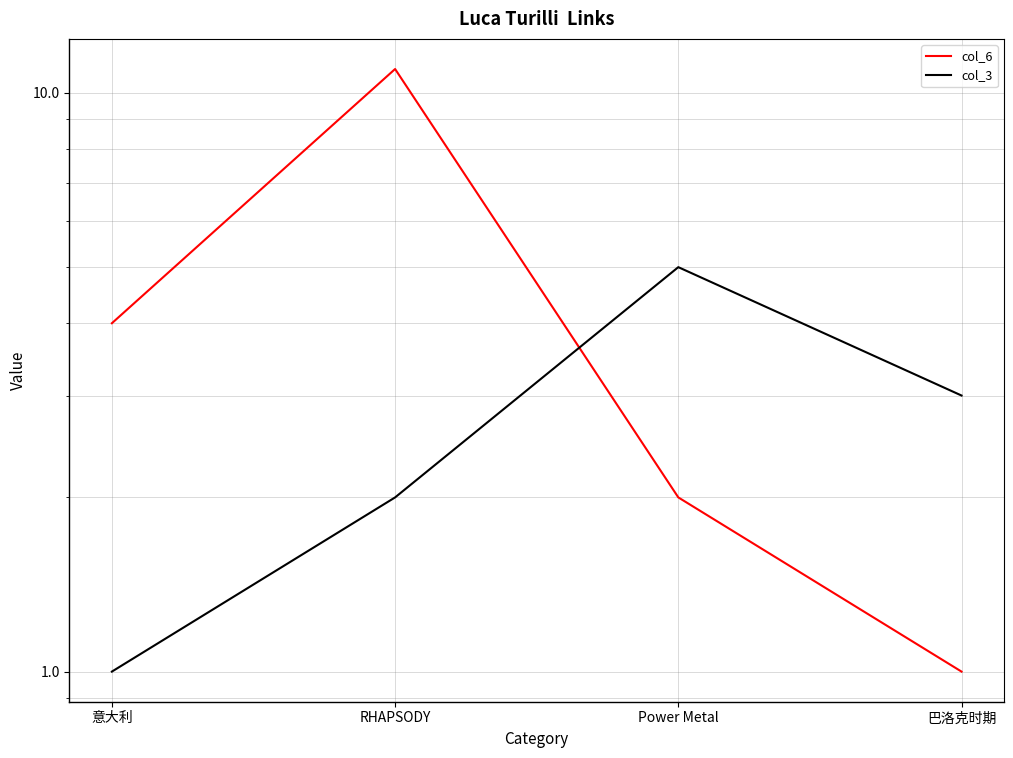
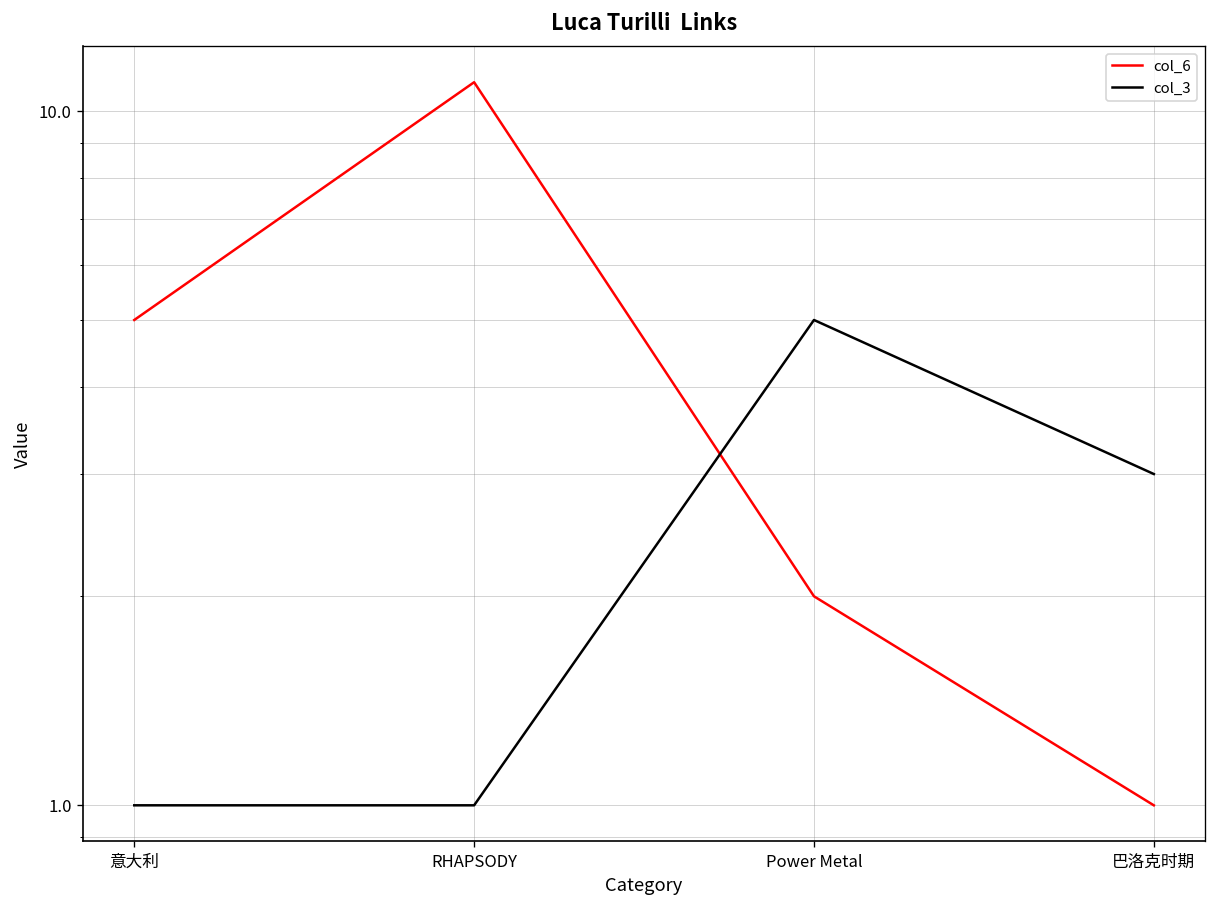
  {
    "col_6": {
-     "意大利": 4,
+     "意大利": 5,
      "RHAPSODY": 11,
      "Power Metal": 2,
      "巴洛克时期": 1
    },
    "col_3": {
      "意大利": 1,
-     "RHAPSODY": 2,
+     "RHAPSODY": 1,
      "Power Metal": 5,
      "巴洛克时期": 3
    }
  }
